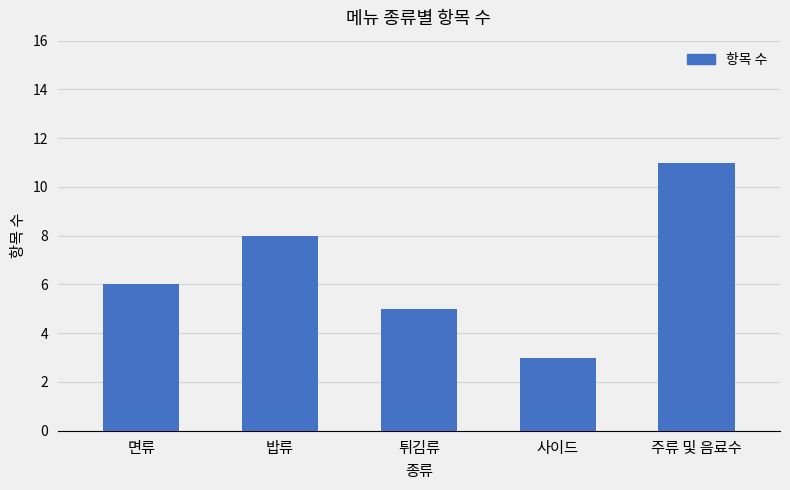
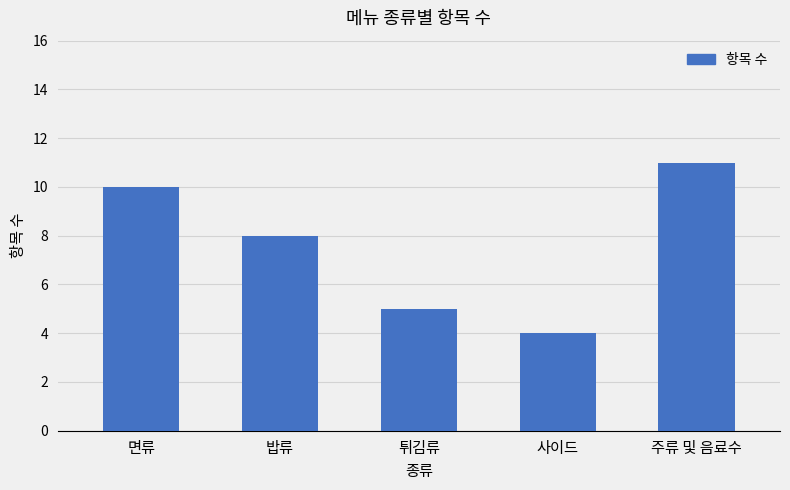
  {
-   "면류": 6,
+   "면류": 10,
    "밥류": 8,
    "튀김류": 5,
-   "사이드": 3,
+   "사이드": 4,
    "주류 및 음료수": 11
  }
